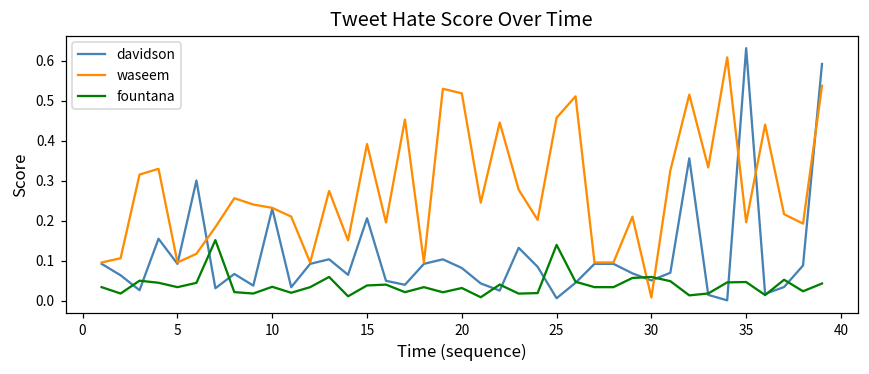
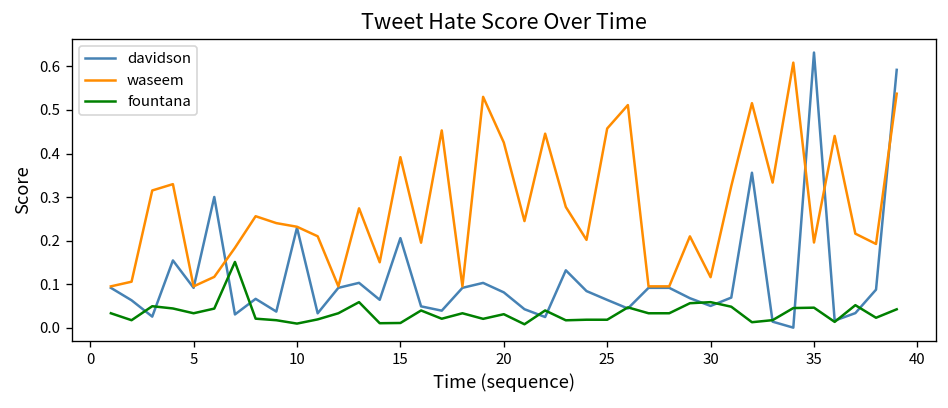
  {
    "davidson": {
      "15": 0.21,
      "20": 0.08,
-     "25": 0.01,
+     "25": 0.06,
      "30": 0.05,
      "35": 0.63
    },
    "waseem": {
      "15": 0.39,
-     "20": 0.52,
+     "20": 0.43,
      "25": 0.46,
-     "30": 0.01,
+     "30": 0.12,
      "35": 0.20
    },
    "fountana": {
      "5": 0.03,
-     "10": 0.03,
-     "15": 0.04,
+     "10": 0.01,
+     "15": 0.01,
      "20": 0.03,
-     "25": 0.14,
+     "25": 0.02,
      "30": 0.06,
      "35": 0.05
    }
  }
